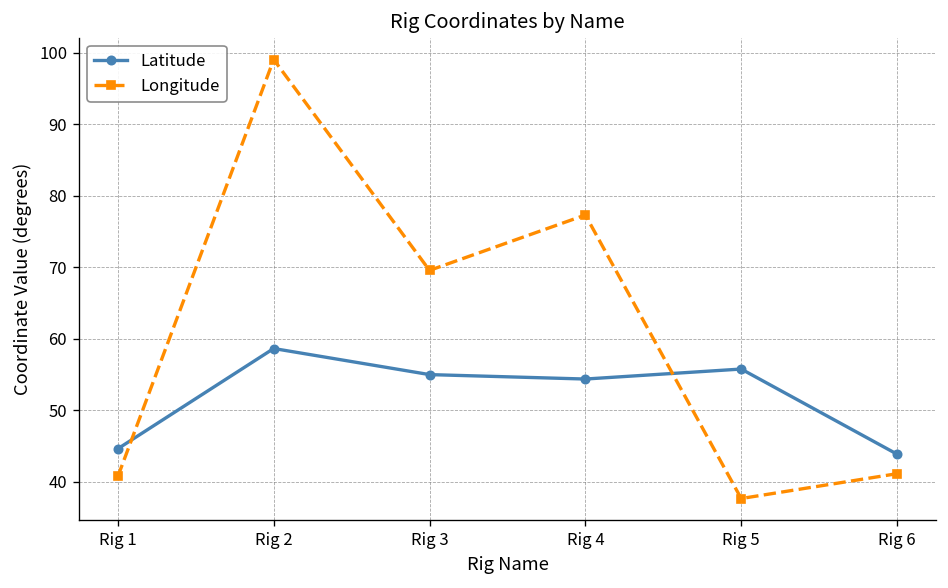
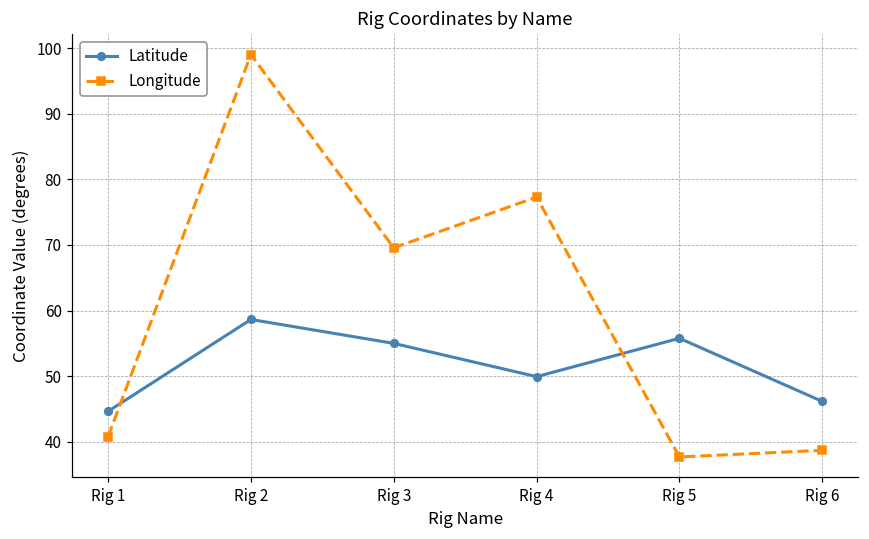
  {
    "Latitude": {
      "Rig 1": 45,
      "Rig 2": 59,
      "Rig 3": 55,
-     "Rig 4": 54,
+     "Rig 4": 50,
      "Rig 5": 56,
-     "Rig 6": 44
+     "Rig 6": 46
    },
    "Longitude": {
      "Rig 1": 41,
      "Rig 2": 99,
      "Rig 3": 70,
      "Rig 4": 77,
      "Rig 5": 38,
-     "Rig 6": 41
+     "Rig 6": 39
    }
  }
